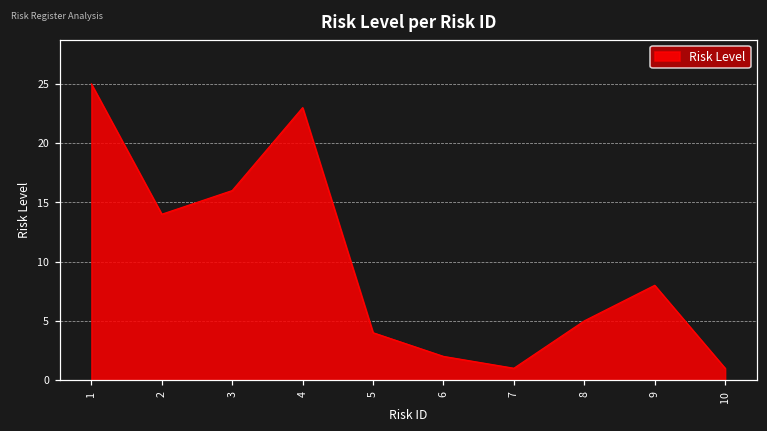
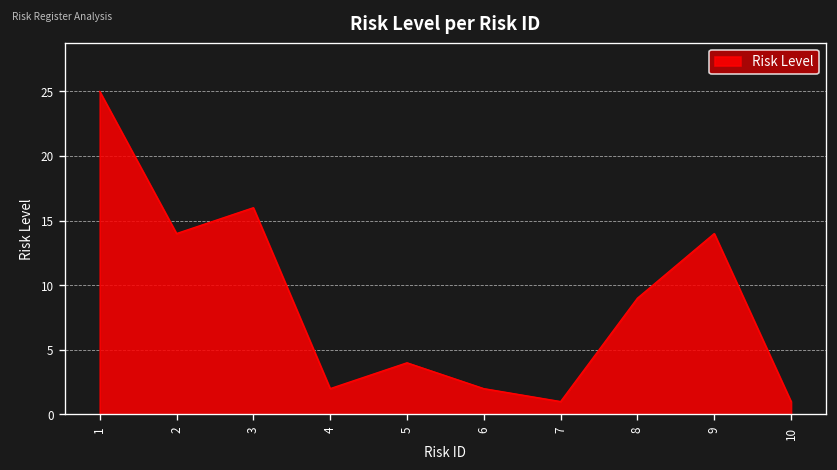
  {
    "1": 25,
    "2": 14,
    "3": 16,
-   "4": 23,
+   "4": 2,
    "5": 4,
    "6": 2,
    "7": 1,
-   "8": 5,
-   "9": 8,
+   "8": 9,
+   "9": 14,
    "10": 1
  }
